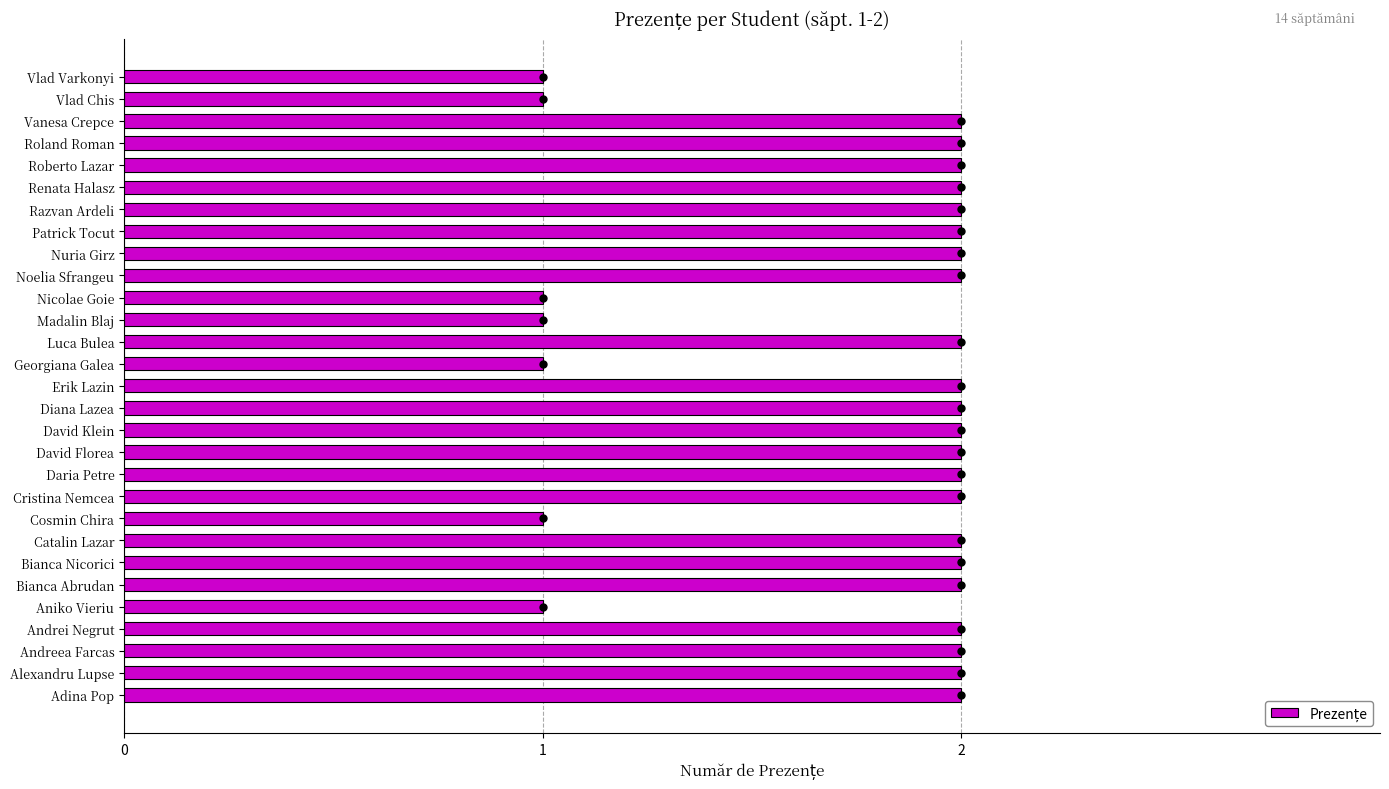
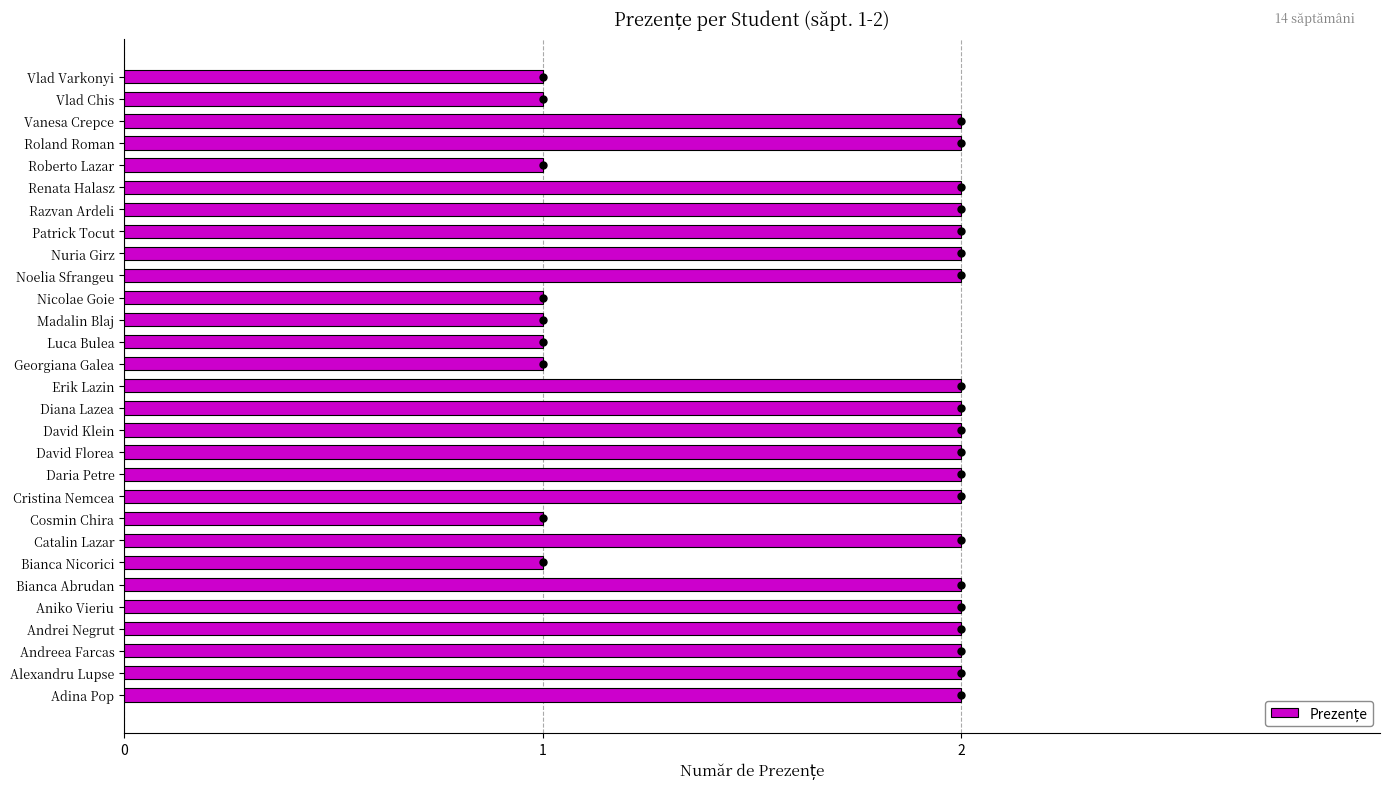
  {
    "Prezențe": {
      "Vlad Varkonyi": 1,
      "Vlad Chis": 1,
      "Vanesa Crepce": 2,
      "Roland Roman": 2,
-     "Roberto Lazar": 2,
+     "Roberto Lazar": 1,
      "Renata Halasz": 2,
      "Razvan Ardeli": 2,
      "Patrick Tocut": 2,
      "Nuria Girz": 2,
      "Noelia Sfrangeu": 2,
      "Nicolae Goie": 1,
      "Madalin Blaj": 1,
-     "Luca Bulea": 2,
+     "Luca Bulea": 1,
      "Georgiana Galea": 1,
      "Erik Lazin": 2,
      "Diana Lazea": 2,
      "David Klein": 2,
      "David Florea": 2,
      "Daria Petre": 2,
      "Cristina Nemcea": 2,
      "Cosmin Chira": 1,
      "Catalin Lazar": 2,
-     "Bianca Nicorici": 2,
+     "Bianca Nicorici": 1,
      "Bianca Abrudan": 2,
-     "Aniko Vieriu": 1,
+     "Aniko Vieriu": 2,
      "Andrei Negrut": 2,
      "Andreea Farcas": 2,
      "Alexandru Lupse": 2,
      "Adina Pop": 2
    }
  }
